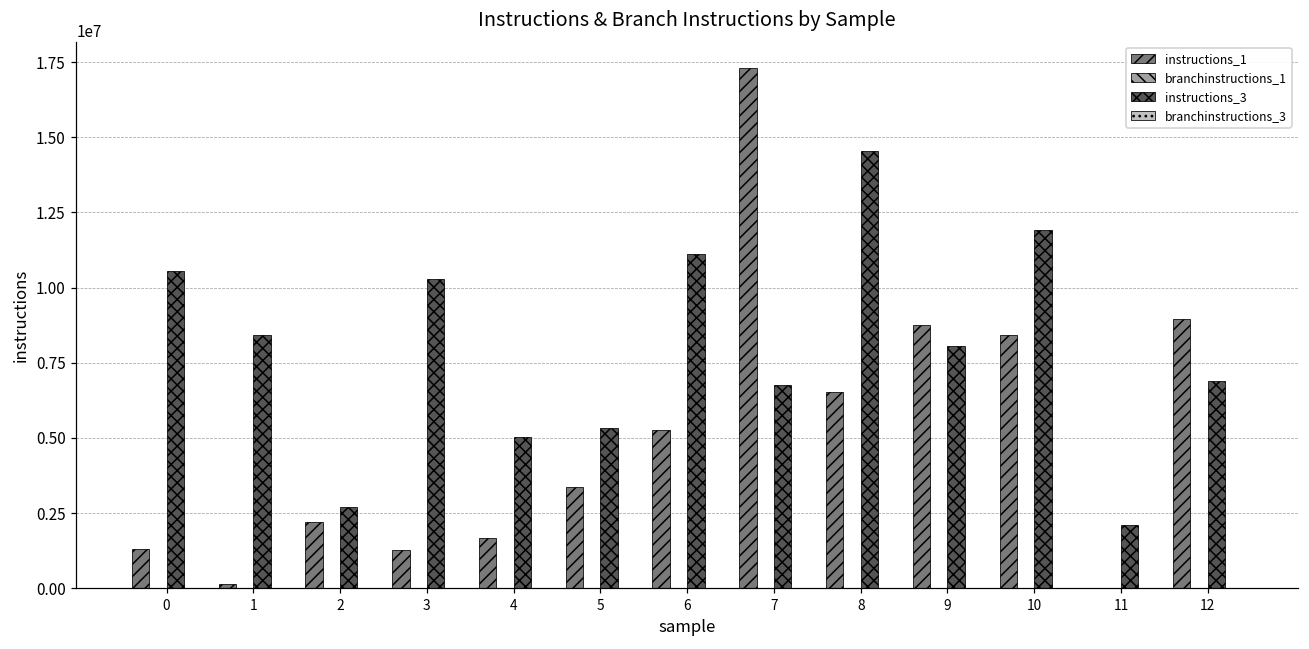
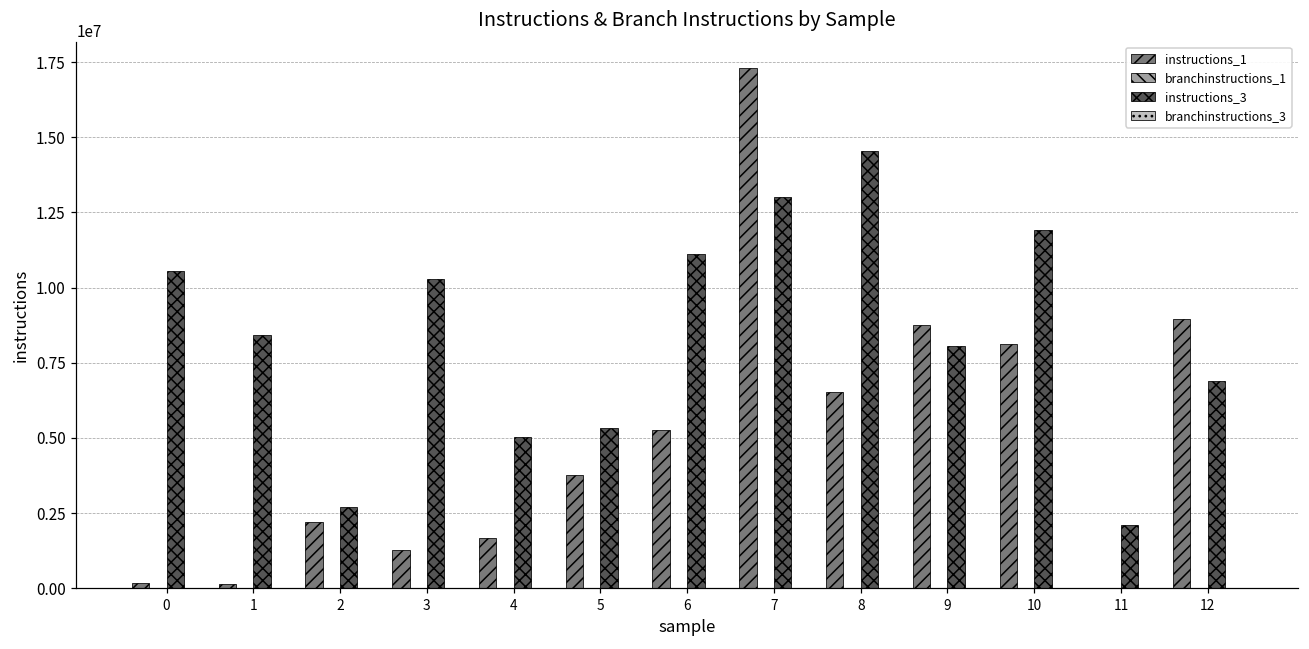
  {
    "instructions_1": {
-     "0": 1300000,
+     "0": 200000,
      "1": 100000,
      "2": 2200000,
      "3": 1300000,
      "4": 1700000,
-     "5": 3400000,
+     "5": 3800000,
      "6": 5200000,
      "7": 17300000,
      "8": 6500000,
      "9": 8700000,
-     "10": 8400000,
+     "10": 8100000,
      "12": 9000000
    },
    "instructions_3": {
      "0": 10500000,
      "1": 8400000,
      "2": 2700000,
      "3": 10300000,
      "4": 5000000,
      "5": 5300000,
      "6": 11100000,
-     "7": 6800000,
+     "7": 13000000,
      "8": 14600000,
      "9": 8100000,
      "10": 11900000,
      "11": 2100000,
      "12": 6900000
    }
  }
